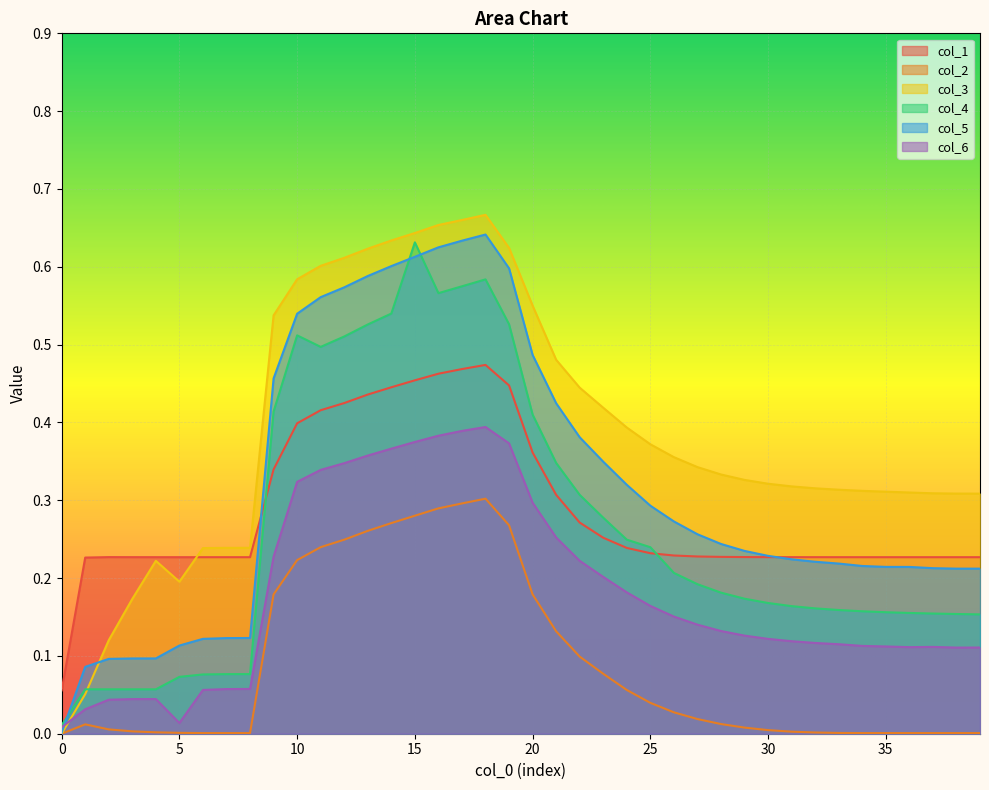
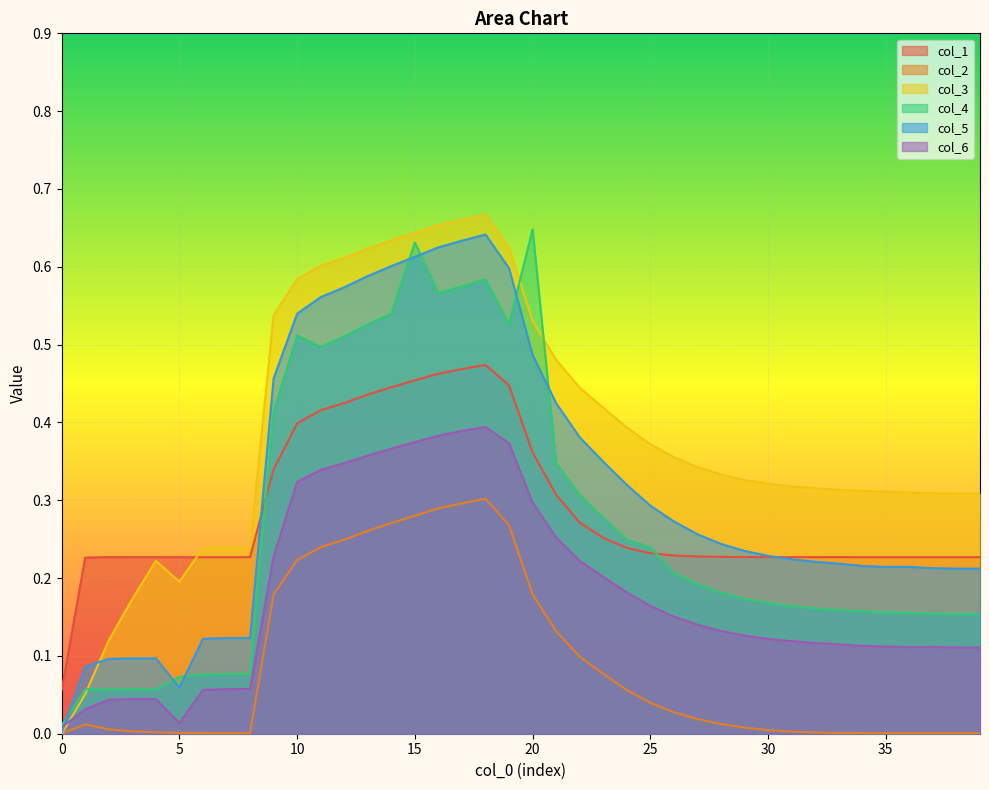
  {
    "col_3": {
      "5": 0.20,
      "10": 0.58,
      "15": 0.64,
-     "20": 0.55,
+     "20": 0.53,
      "25": 0.37,
      "30": 0.32,
      "35": 0.31
    },
    "col_4": {
      "5": 0.07,
      "10": 0.51,
      "15": 0.63,
-     "20": 0.41,
+     "20": 0.65,
      "25": 0.24,
      "30": 0.17,
      "35": 0.16
    },
    "col_5": {
-     "5": 0.11,
+     "5": 0.06,
      "10": 0.54,
      "15": 0.61,
      "20": 0.49,
      "25": 0.29,
      "35": 0.21
    },
    "col_6": {
      "5": 0.01,
      "10": 0.32,
      "15": 0.37,
      "20": 0.30,
      "25": 0.16,
      "30": 0.12,
      "35": 0.11
    }
  }
